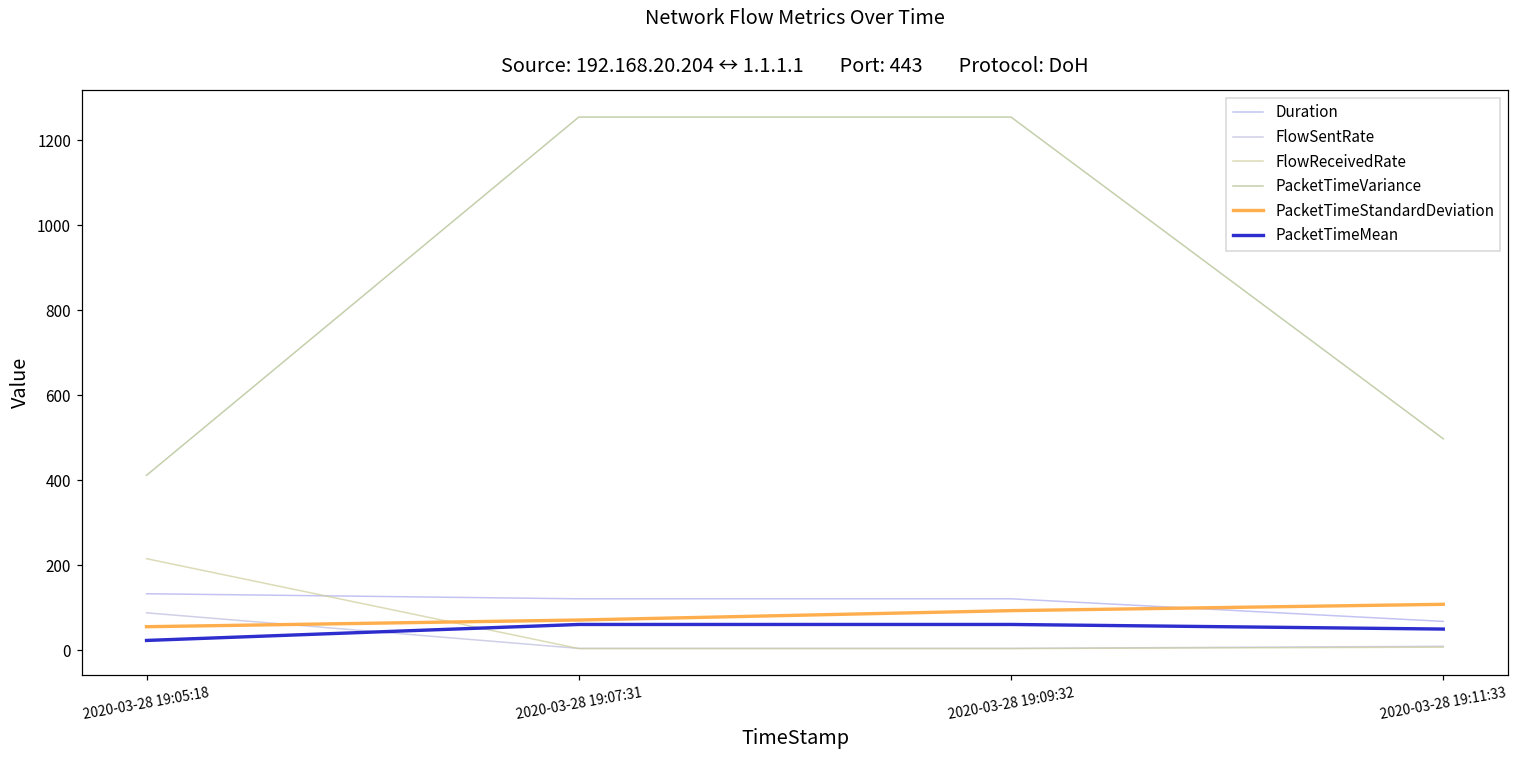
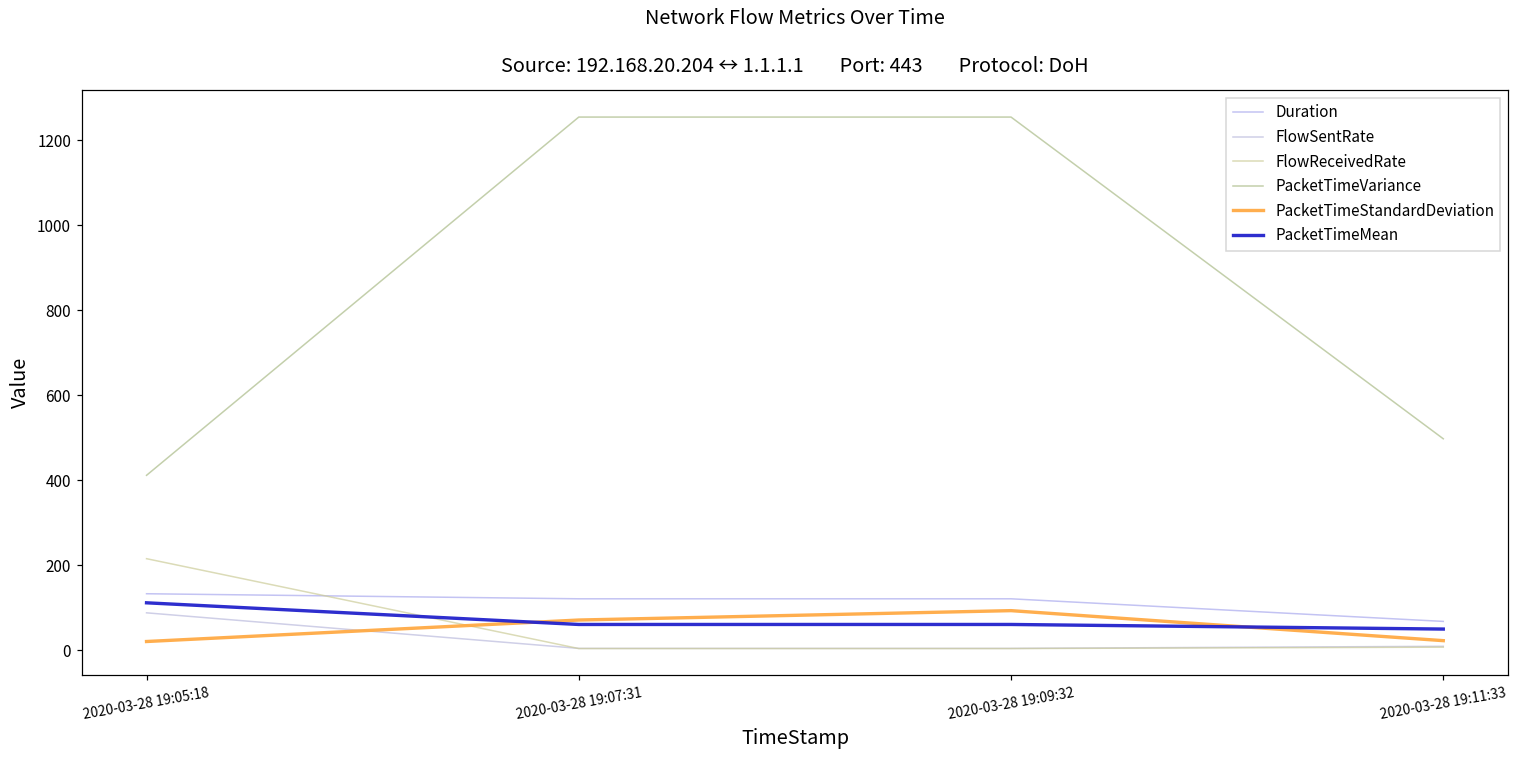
  {
    "PacketTimeStandardDeviation": {
-     "2020-03-28 19:05:18": 60,
+     "2020-03-28 19:05:18": 20,
      "2020-03-28 19:07:31": 70,
      "2020-03-28 19:09:32": 90,
-     "2020-03-28 19:11:33": 110
+     "2020-03-28 19:11:33": 20
    },
    "PacketTimeMean": {
-     "2020-03-28 19:05:18": 20,
+     "2020-03-28 19:05:18": 110,
      "2020-03-28 19:07:31": 60,
      "2020-03-28 19:09:32": 60,
      "2020-03-28 19:11:33": 50
    }
  }
